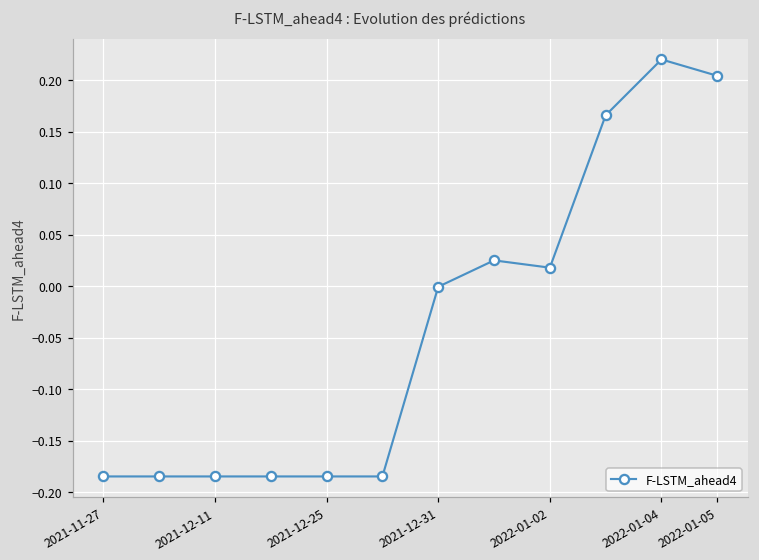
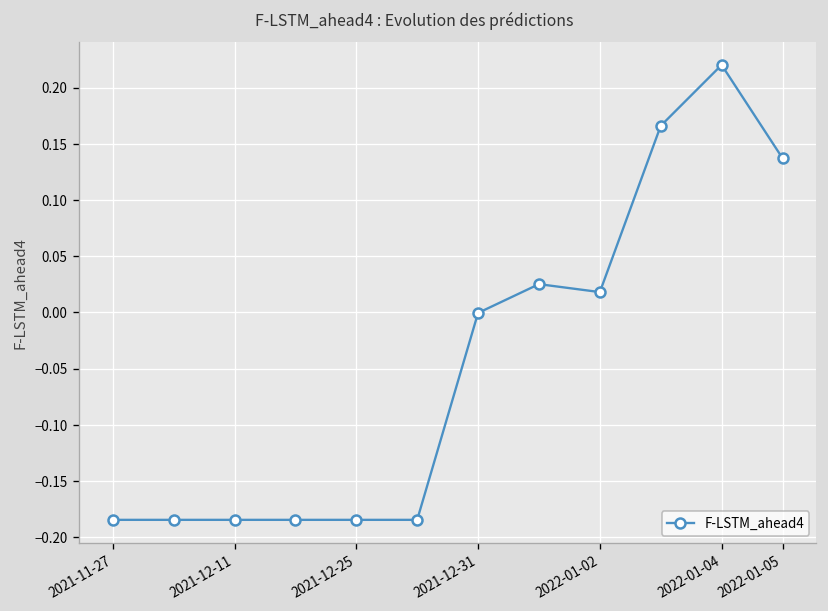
  {
    "2021-11-27": -0.18,
    "2021-12-11": -0.18,
    "2021-12-25": -0.18,
    "2021-12-31": 0.00,
    "2022-01-02": 0.02,
    "2022-01-04": 0.22,
-   "2022-01-05": 0.20
+   "2022-01-05": 0.14
  }
